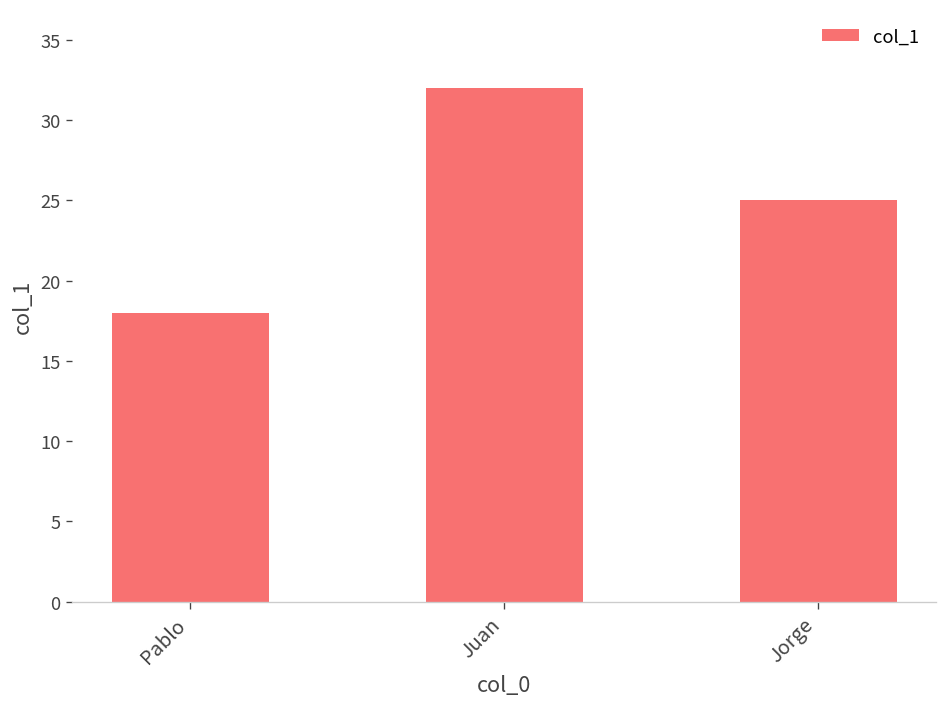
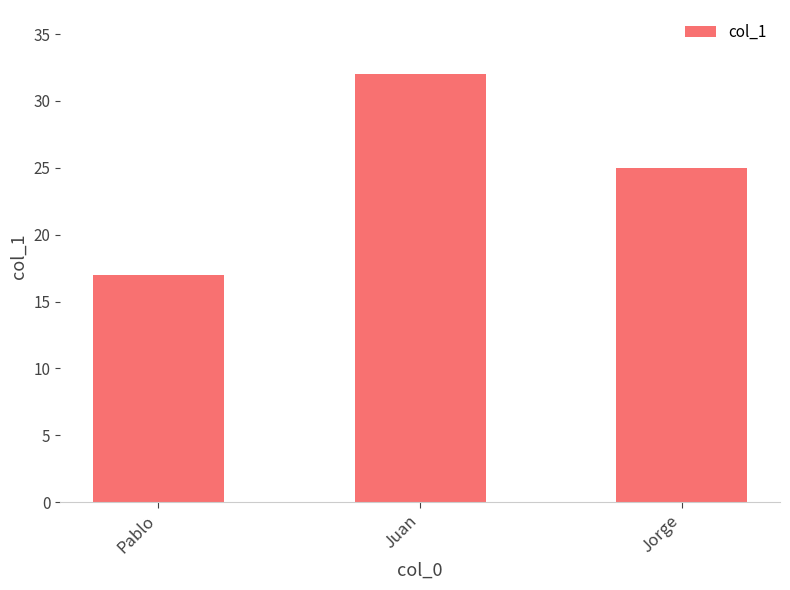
  {
-   "Pablo": 18,
+   "Pablo": 17,
    "Juan": 32,
    "Jorge": 25
  }
